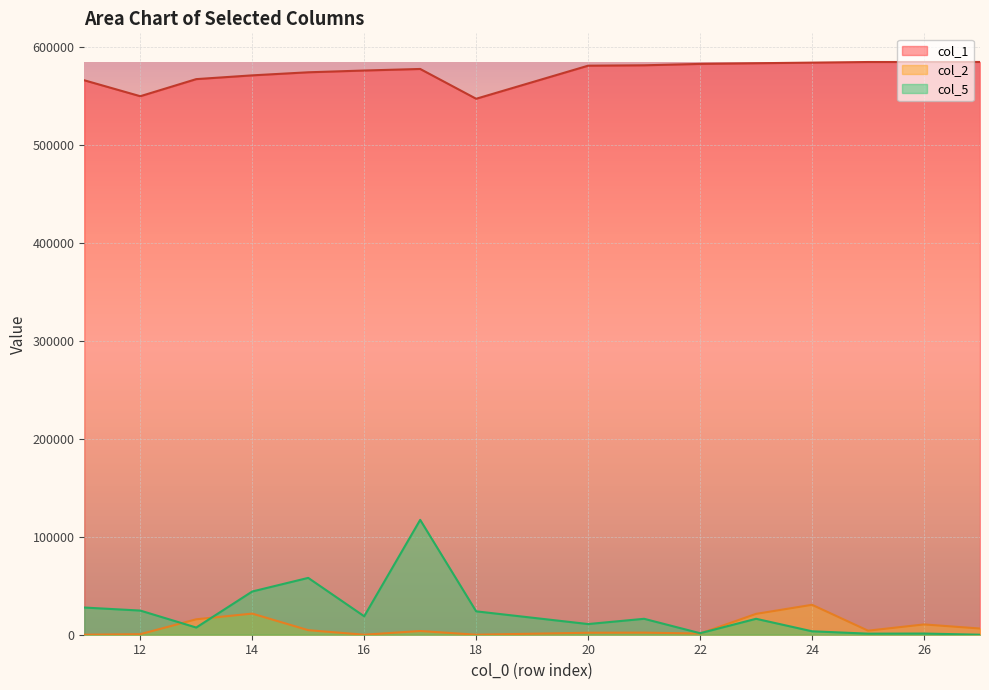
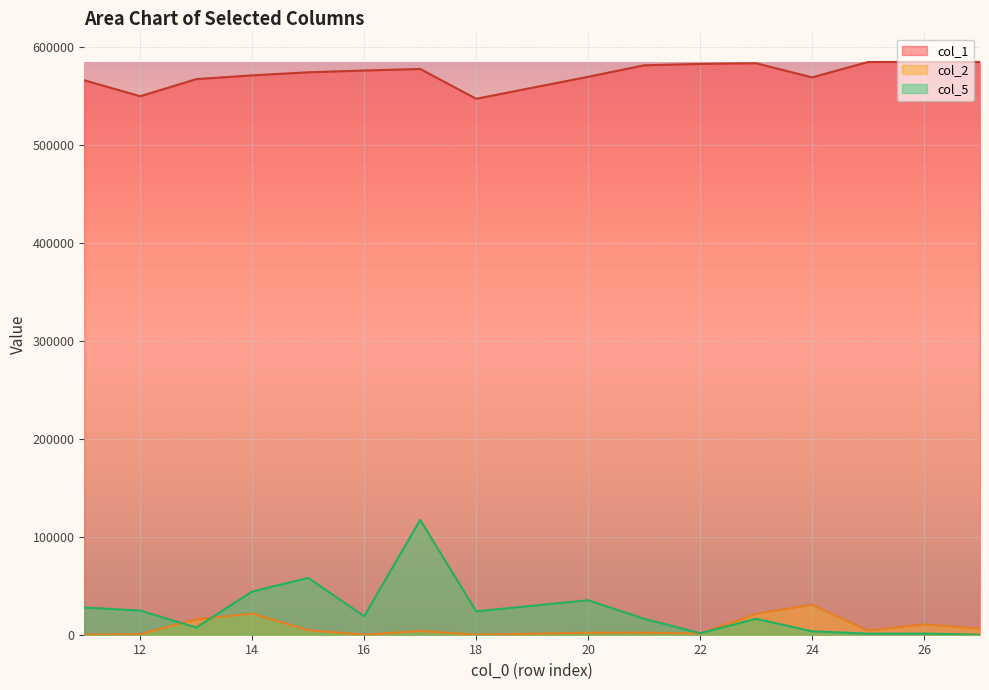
  {
    "col_1": {
      "12": 550000,
      "14": 570000,
      "16": 580000,
      "18": 550000,
-     "20": 580000,
+     "20": 570000,
      "22": 580000,
-     "24": 580000
+     "24": 570000
    },
    "col_2": {
      "12": 0,
      "14": 20000,
      "16": 0,
      "18": 0,
      "20": 0,
      "24": 30000,
      "26": 10000
    },
    "col_5": {
      "12": 20000,
      "14": 40000,
      "16": 20000,
      "18": 20000,
-     "20": 10000,
+     "20": 40000,
      "24": 0,
      "26": 0
    }
  }
